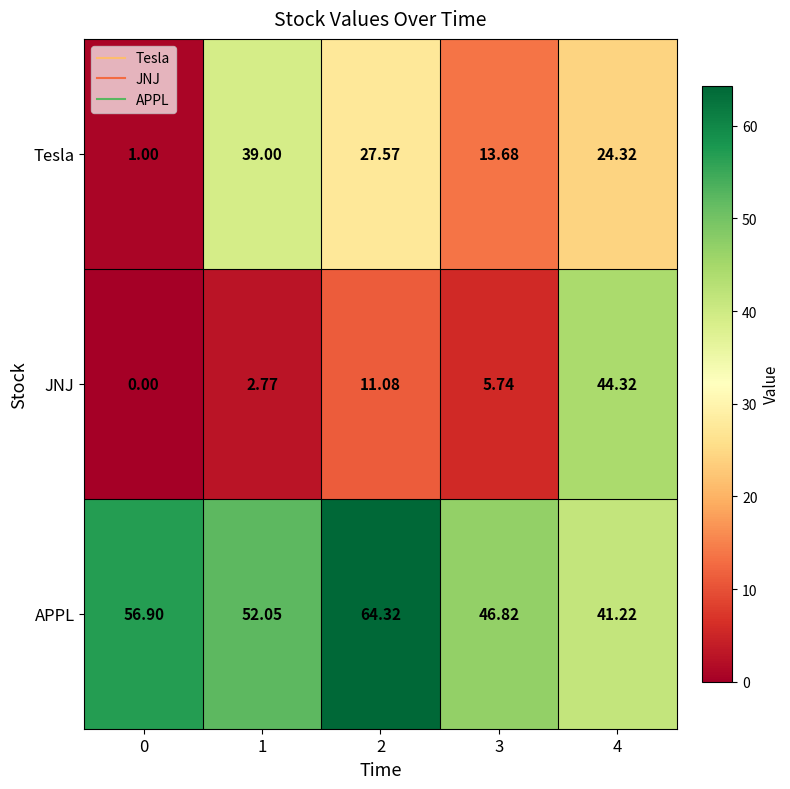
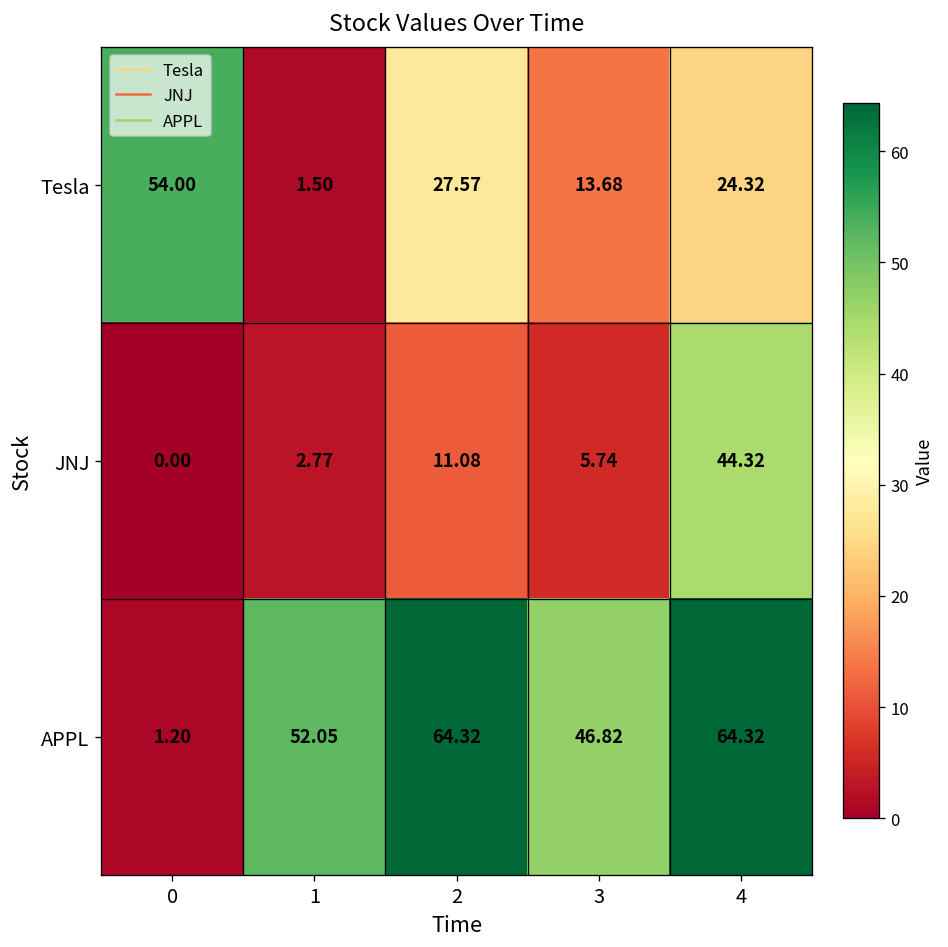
  {
    "Tesla": {
-     "0": 1.00,
-     "1": 39.00,
+     "0": 54.00,
+     "1": 1.50,
      "2": 27.57,
      "3": 13.68,
      "4": 24.32
    },
    "JNJ": {
      "0": 0.00,
      "1": 2.77,
      "2": 11.08,
      "3": 5.74,
      "4": 44.32
    },
    "APPL": {
-     "0": 56.90,
+     "0": 1.20,
      "1": 52.05,
      "2": 64.32,
      "3": 46.82,
-     "4": 41.22
+     "4": 64.32
    }
  }
